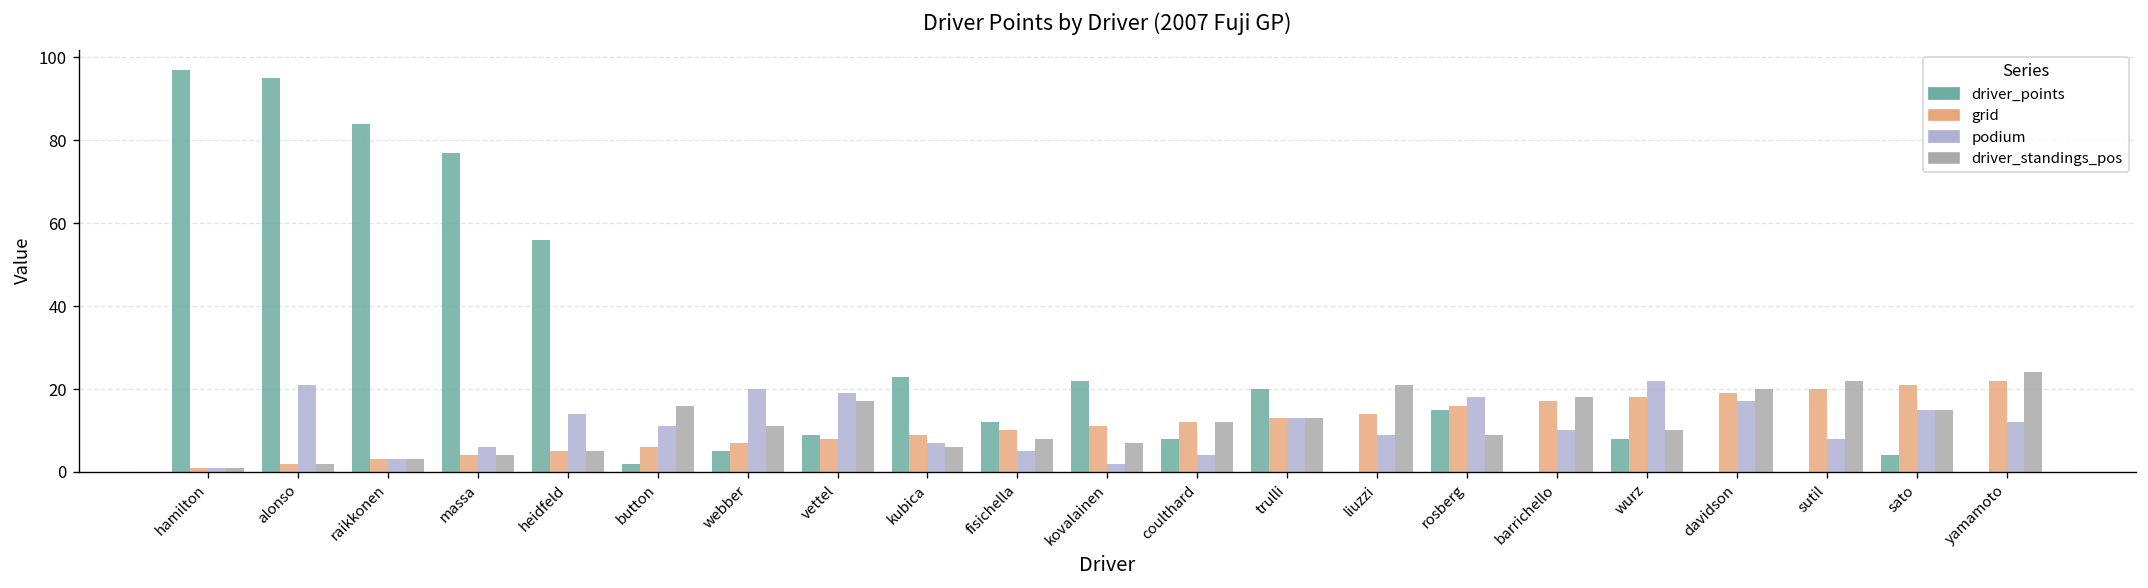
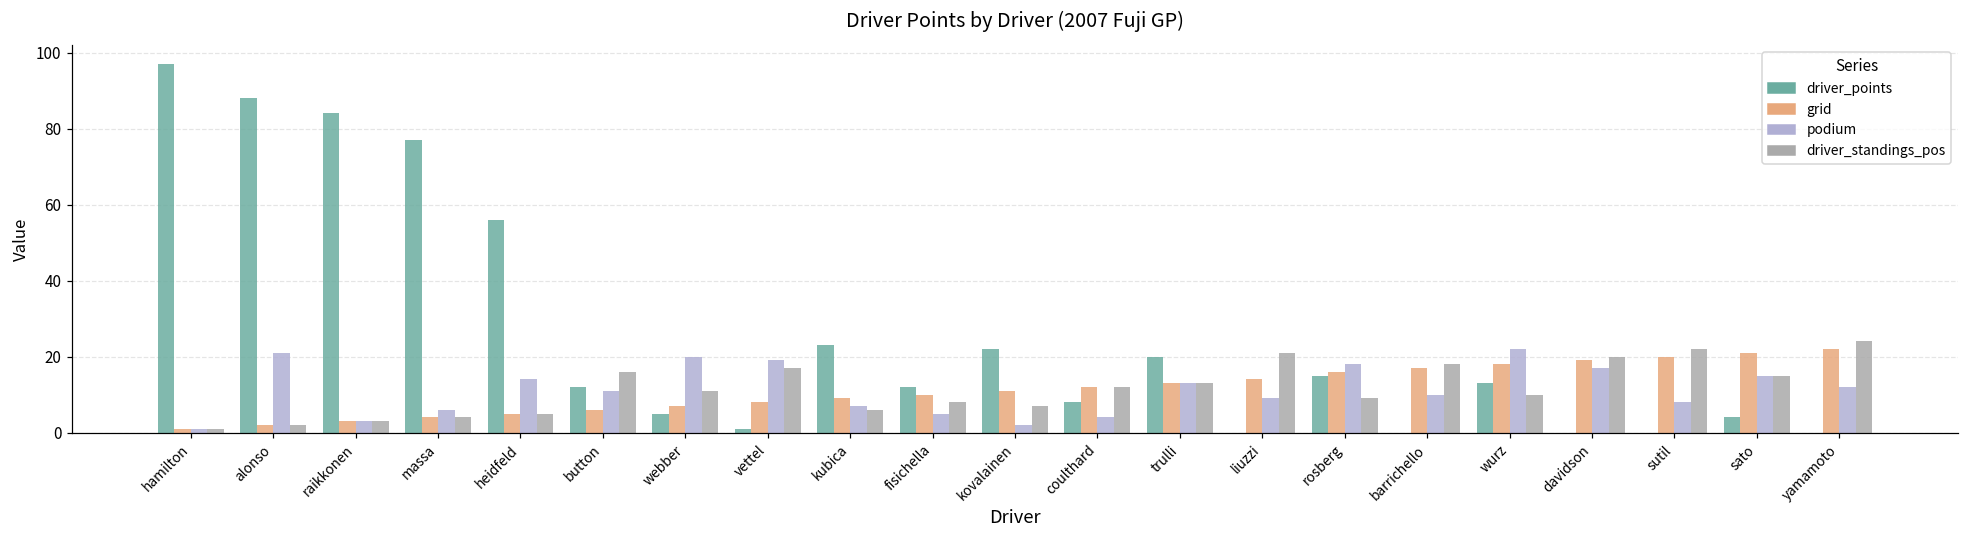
  {
    "driver_points": {
      "hamilton": 97,
-     "alonso": 95,
+     "alonso": 88,
      "raikkonen": 84,
      "massa": 77,
      "heidfeld": 56,
-     "button": 2,
+     "button": 12,
      "webber": 5,
-     "vettel": 9,
+     "vettel": 1,
      "kubica": 23,
      "fisichella": 12,
      "kovalainen": 22,
      "coulthard": 8,
      "trulli": 20,
      "liuzzi": 0,
      "rosberg": 15,
      "barrichello": 0,
-     "wurz": 8,
+     "wurz": 13,
      "davidson": 0,
      "sutil": 0,
      "sato": 4,
      "yamamoto": 0
    },
    "grid": {
      "hamilton": 1,
      "alonso": 2,
      "raikkonen": 3,
      "massa": 4,
      "heidfeld": 5,
      "button": 6,
      "webber": 7,
      "vettel": 8,
      "kubica": 9,
      "fisichella": 10,
      "kovalainen": 11,
      "coulthard": 12,
      "trulli": 13,
      "liuzzi": 14,
      "rosberg": 16,
      "barrichello": 17,
      "wurz": 18,
      "davidson": 19,
      "sutil": 20,
      "sato": 21,
      "yamamoto": 22
    }
  }
